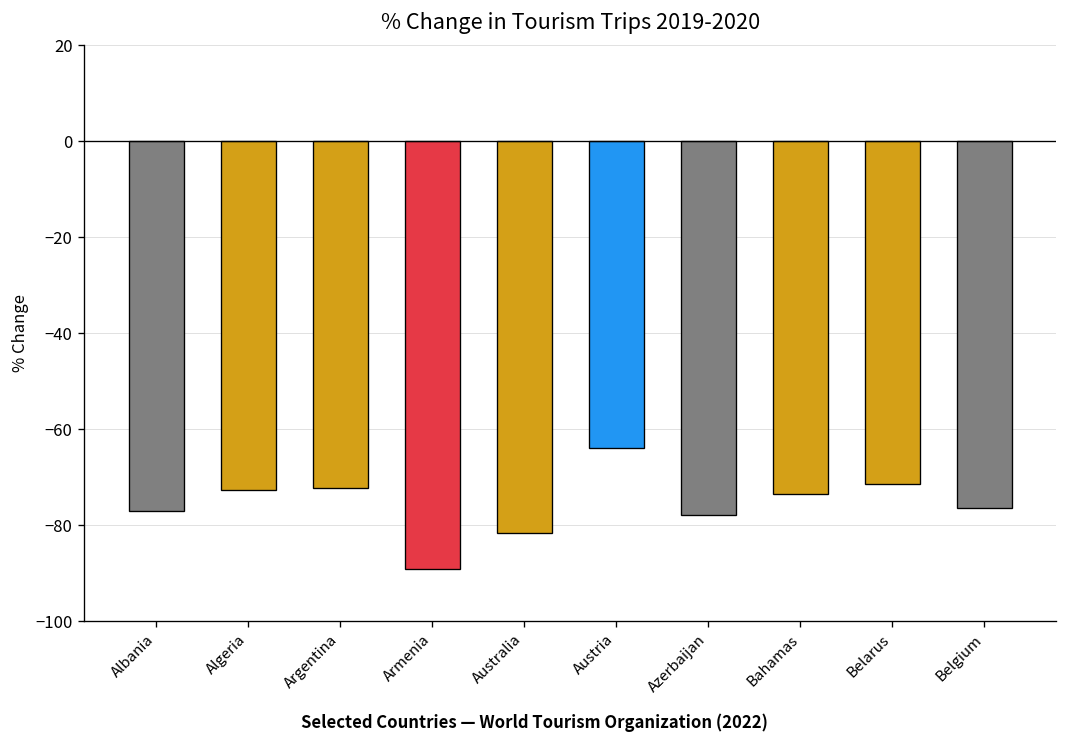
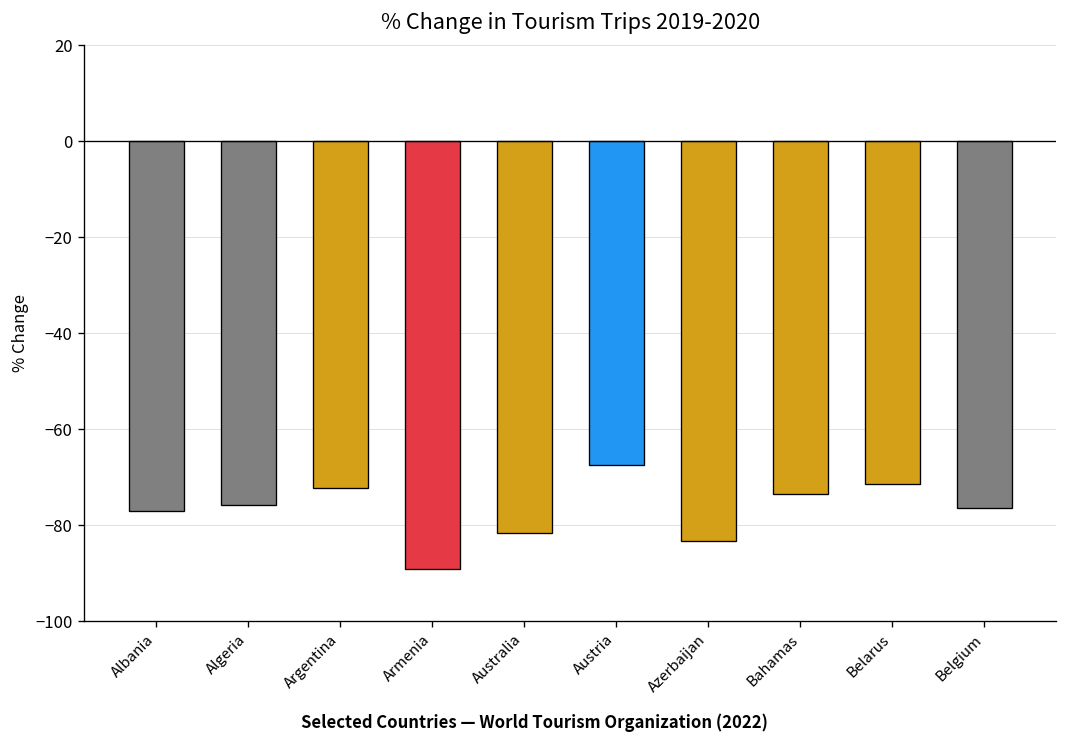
  {
    "Albania": -77,
-   "Algeria": -73,
+   "Algeria": -76,
    "Argentina": -72,
    "Armenia": -89,
    "Australia": -82,
-   "Austria": -64,
-   "Azerbaijan": -78,
+   "Austria": -67,
+   "Azerbaijan": -83,
    "Bahamas": -74,
    "Belarus": -71,
    "Belgium": -76
  }
